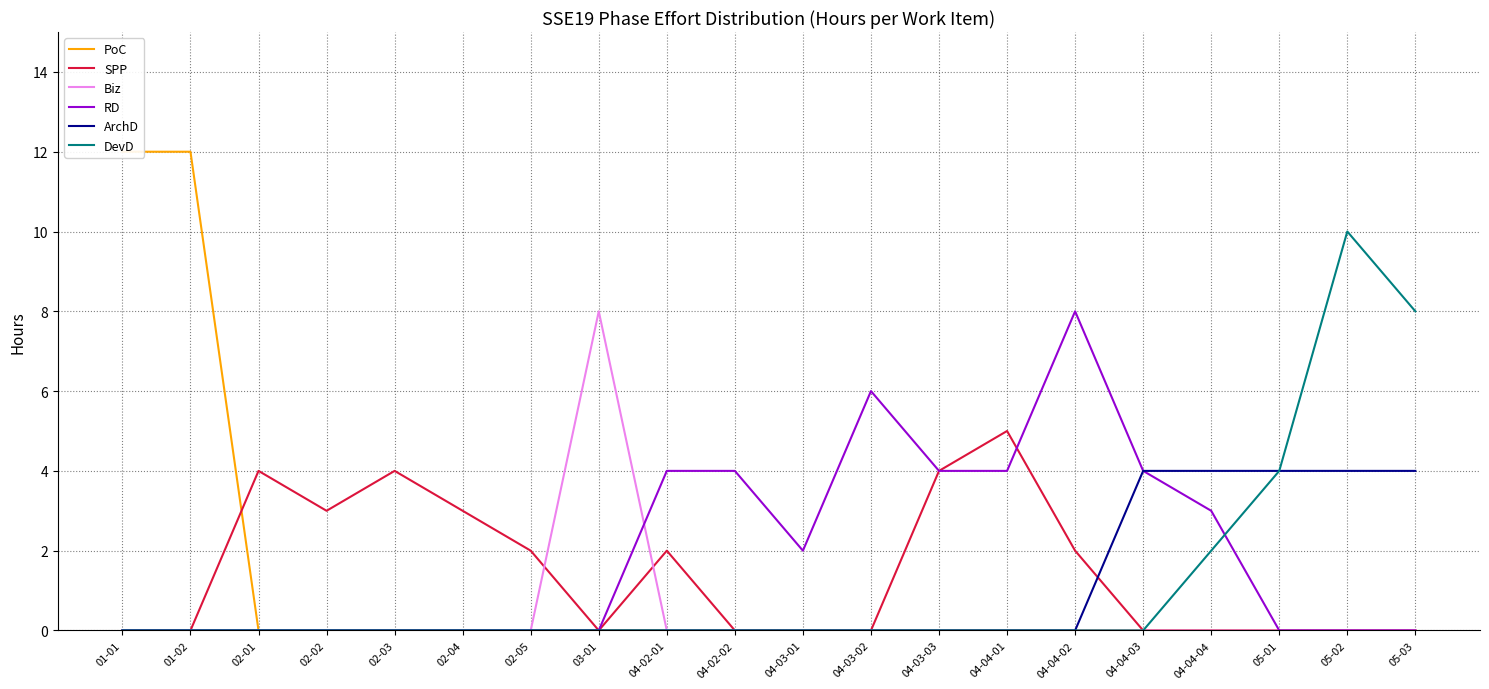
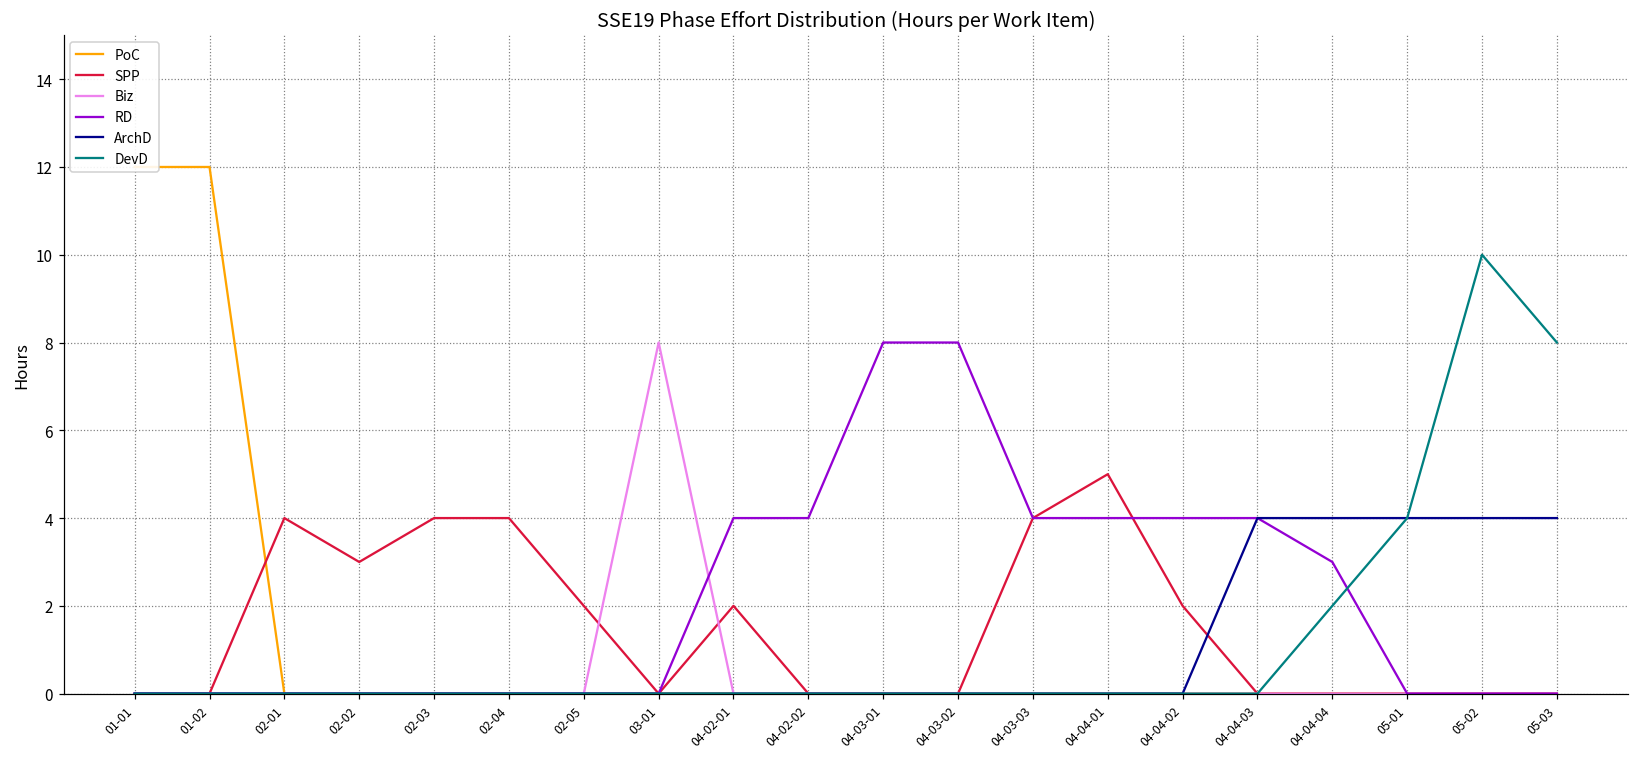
  {
    "PoC": {
      "01-02": 12
    },
    "SPP": {
      "02-01": 4,
      "02-02": 3,
      "02-03": 4,
-     "02-04": 3,
+     "02-04": 4,
      "02-05": 2,
      "04-02-01": 2,
      "04-04-01": 5,
      "04-04-02": 2
    },
    "Biz": {
      "03-01": 8
    },
    "RD": {
      "04-02-01": 4,
      "04-02-02": 4,
-     "04-03-01": 2,
-     "04-03-02": 6,
+     "04-03-01": 8,
+     "04-03-02": 8,
      "04-04-01": 4,
-     "04-04-02": 8,
+     "04-04-02": 4,
      "04-04-04": 3
    },
    "ArchD": {
      "04-04-04": 4,
      "05-02": 4,
      "05-03": 4
    },
    "DevD": {
      "04-04-04": 2,
      "05-02": 10,
      "05-03": 8
    }
  }
